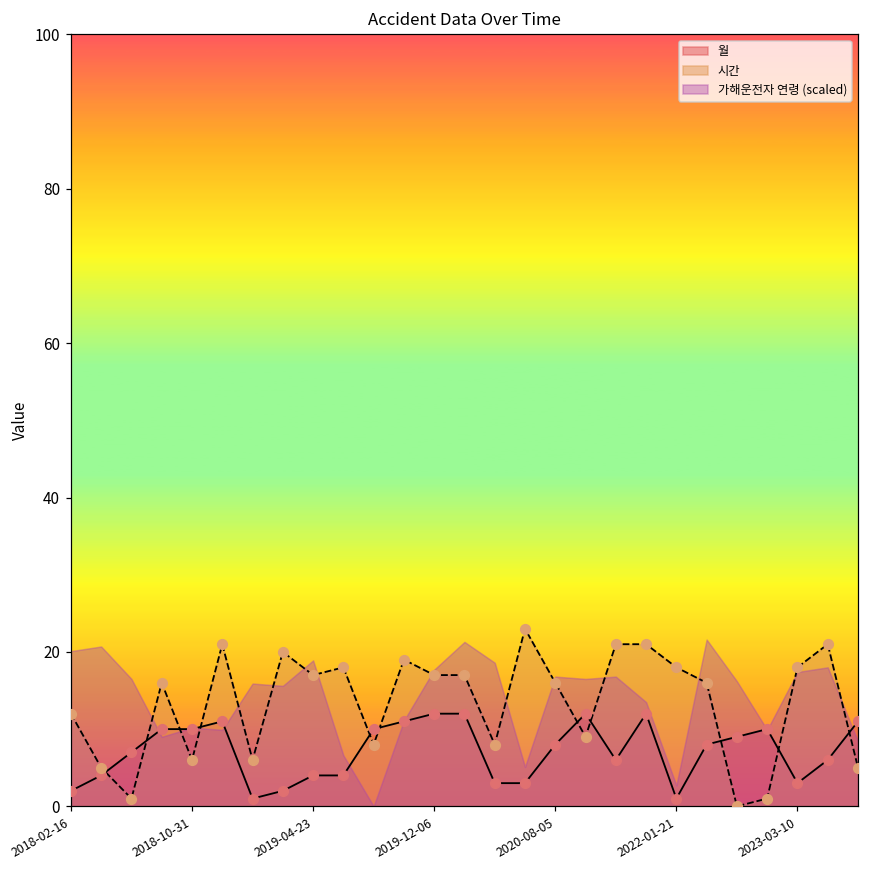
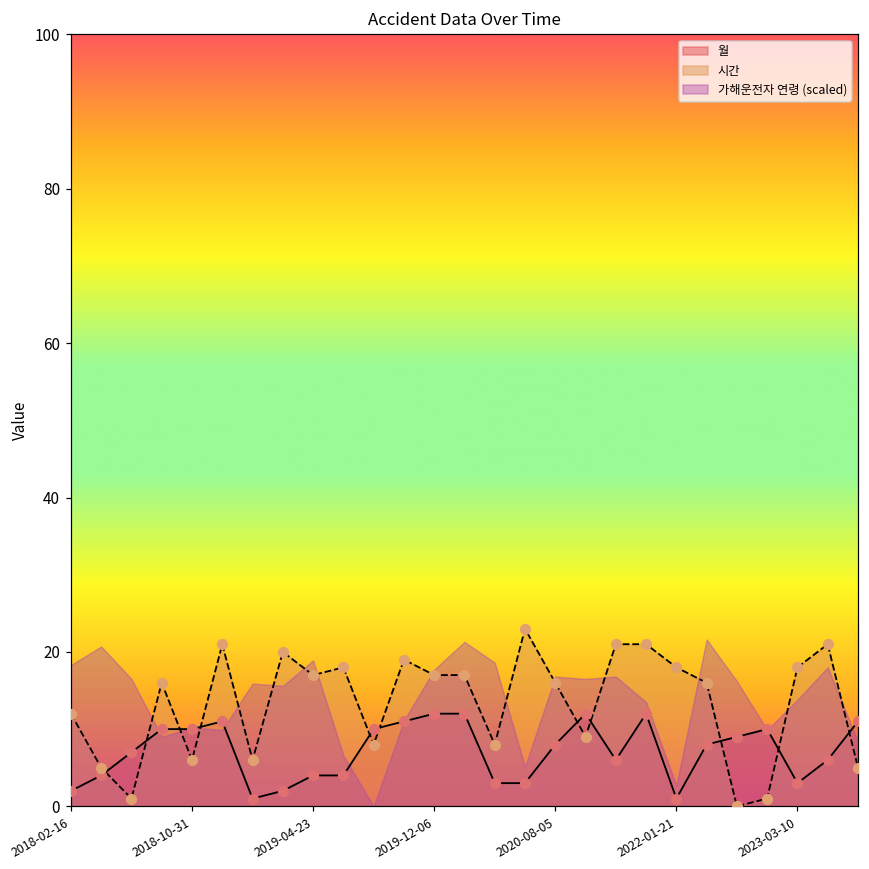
  {
    "가해운전자 연령 (scaled)": {
-     "2018-02-16": 20,
+     "2018-02-16": 18,
      "2019-04-23": 19,
      "2019-12-06": 18,
      "2020-08-05": 17,
      "2022-01-21": 3,
-     "2023-03-10": 17
+     "2023-03-10": 14
    }
  }
